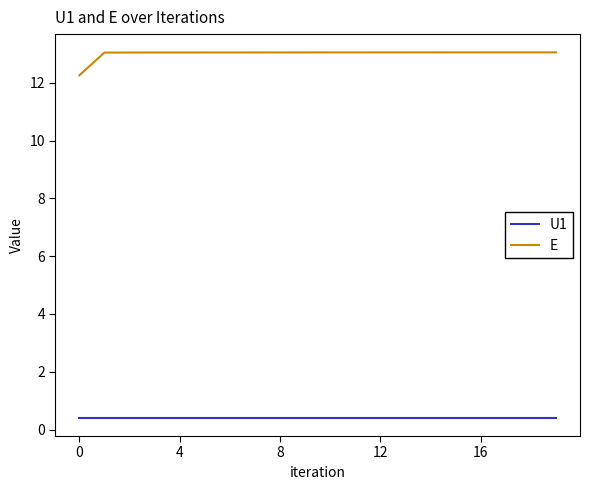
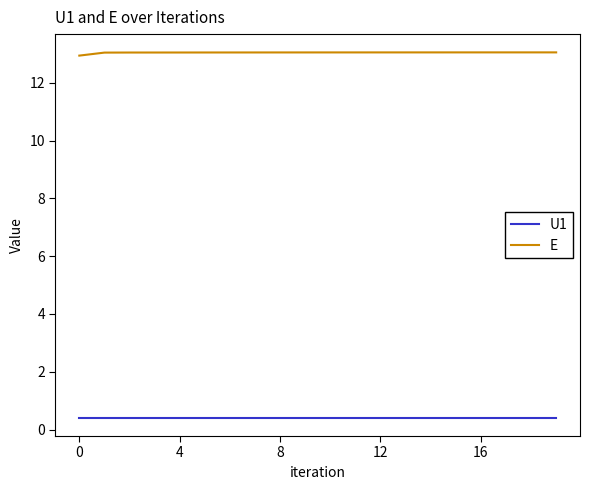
  {
    "U1": {
      "0": 0.4,
      "4": 0.4,
      "8": 0.4,
      "12": 0.4,
      "16": 0.4
    },
    "E": {
-     "0": 12.3,
+     "0": 12.9,
      "4": 13.1,
      "8": 13.1,
      "12": 13.1,
      "16": 13.1
    }
  }
